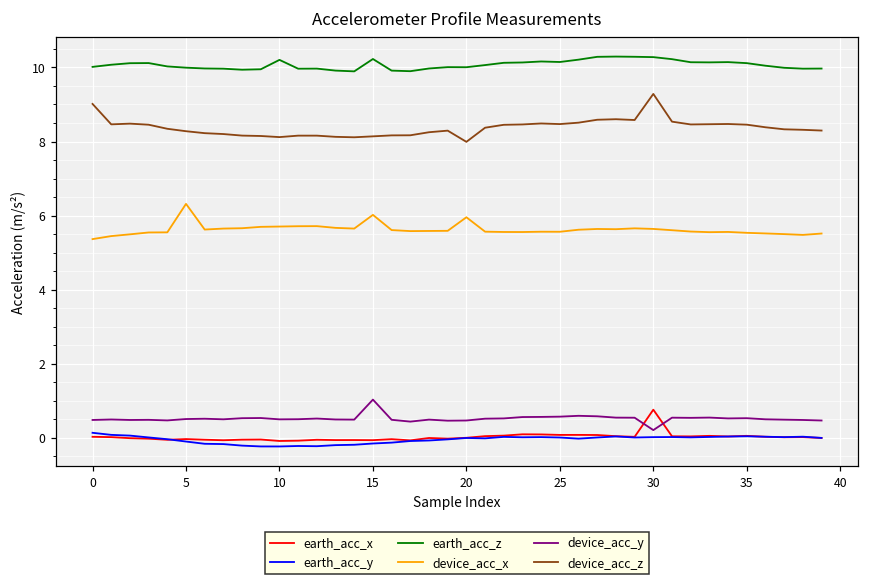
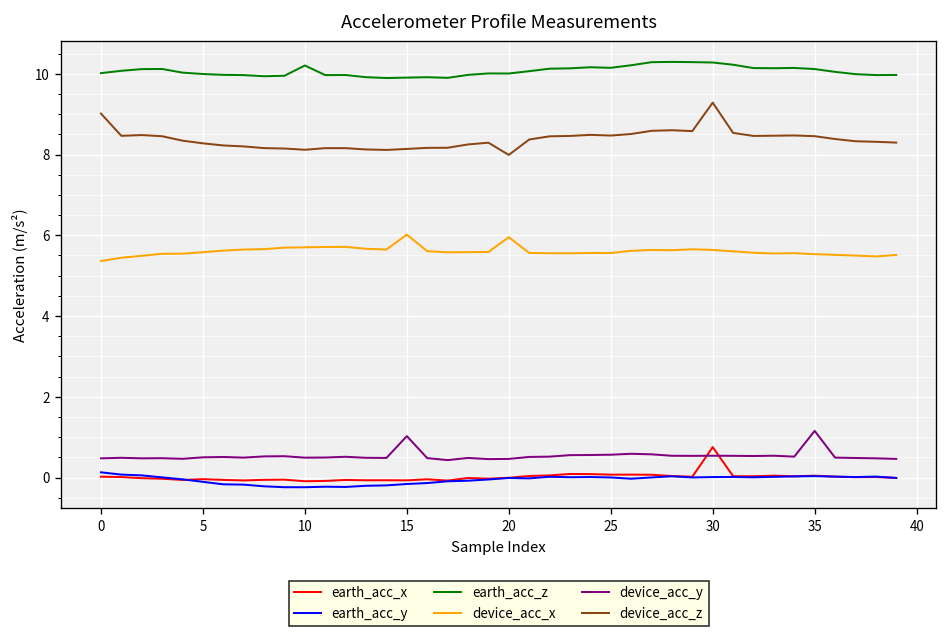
  {
    "earth_acc_x": {
      "0": 0.0,
      "10": -0.1,
      "15": -0.1,
      "30": 0.8
    },
    "earth_acc_y": {
      "0": 0.1,
      "10": -0.2,
      "15": -0.2,
      "30": 0.0
    },
    "earth_acc_z": {
      "0": 10.0,
      "5": 10.0,
      "10": 10.2,
-     "15": 10.2,
+     "15": 9.9,
      "20": 10.0,
      "25": 10.1,
      "30": 10.3,
      "35": 10.1
    },
    "device_acc_x": {
      "0": 5.4,
-     "5": 6.3,
+     "5": 5.6,
      "10": 5.7,
      "15": 6.0,
      "20": 6.0,
      "25": 5.6,
      "30": 5.6,
      "35": 5.5
    },
    "device_acc_y": {
      "0": 0.5,
      "5": 0.5,
      "10": 0.5,
      "15": 1.0,
      "20": 0.5,
      "25": 0.6,
-     "30": 0.2,
-     "35": 0.5
+     "30": 0.5,
+     "35": 1.2
    },
    "device_acc_z": {
      "0": 9.0,
      "5": 8.3,
      "10": 8.1,
      "15": 8.1,
      "20": 8.0,
      "25": 8.5,
      "30": 9.3,
      "35": 8.5
    }
  }
